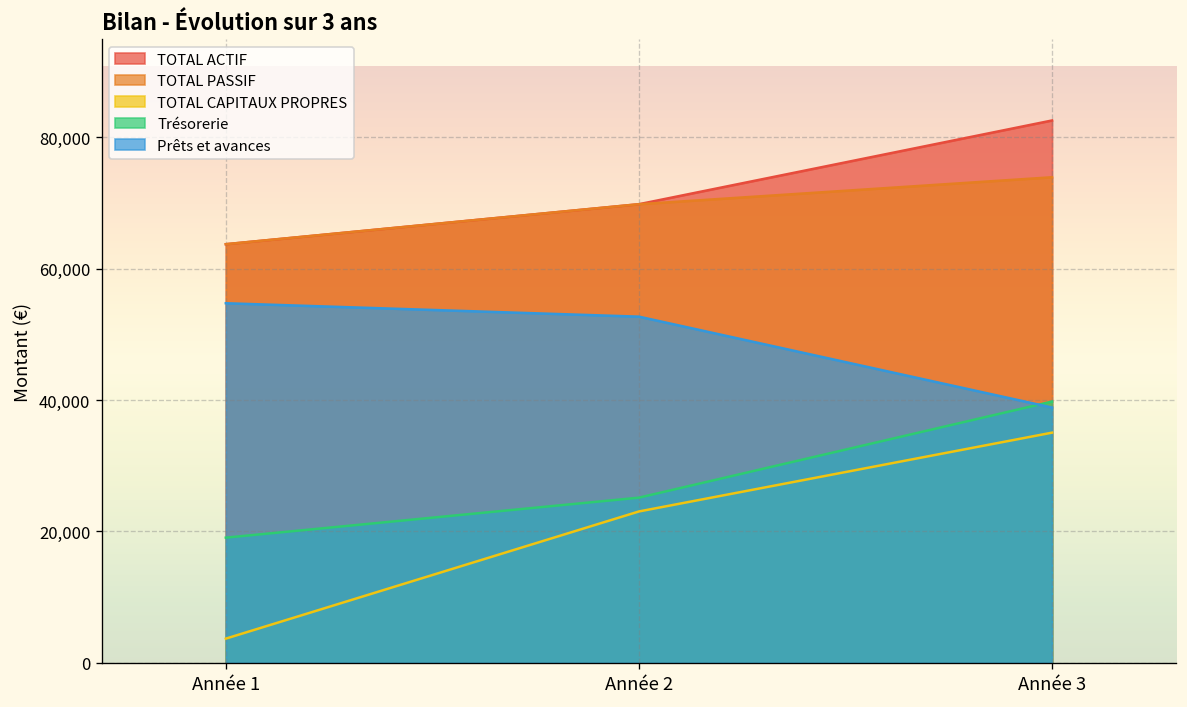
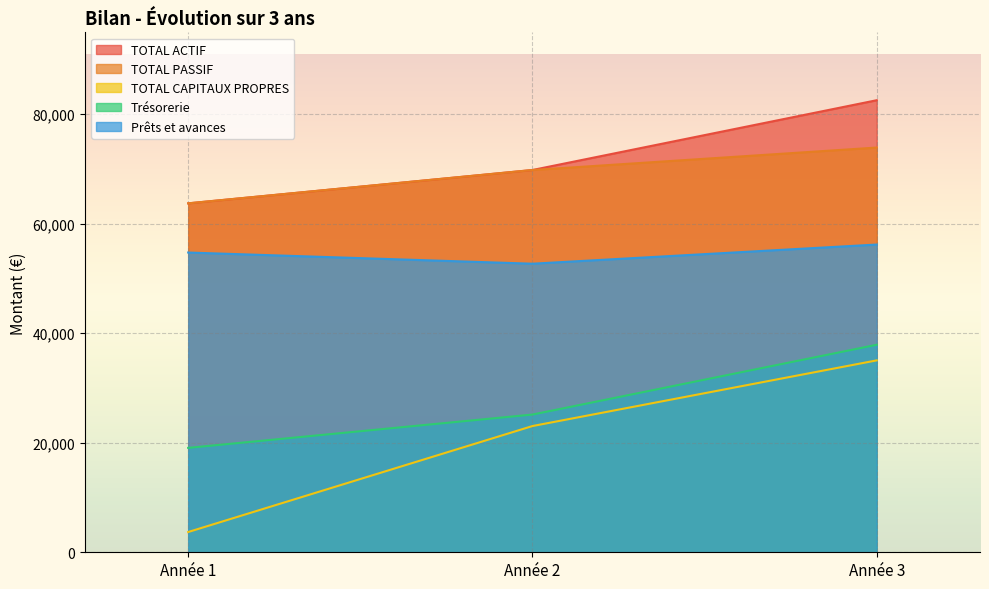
  {
    "TOTAL CAPITAUX PROPRES": {
      "Année 1": "4,000",
      "Année 2": "23,000",
      "Année 3": "35,000"
    },
    "Trésorerie": {
      "Année 1": "19,000",
      "Année 2": "25,000",
-     "Année 3": "40,000"
+     "Année 3": "38,000"
    },
    "Prêts et avances": {
      "Année 1": "55,000",
      "Année 2": "53,000",
-     "Année 3": "39,000"
+     "Année 3": "56,000"
    }
  }
